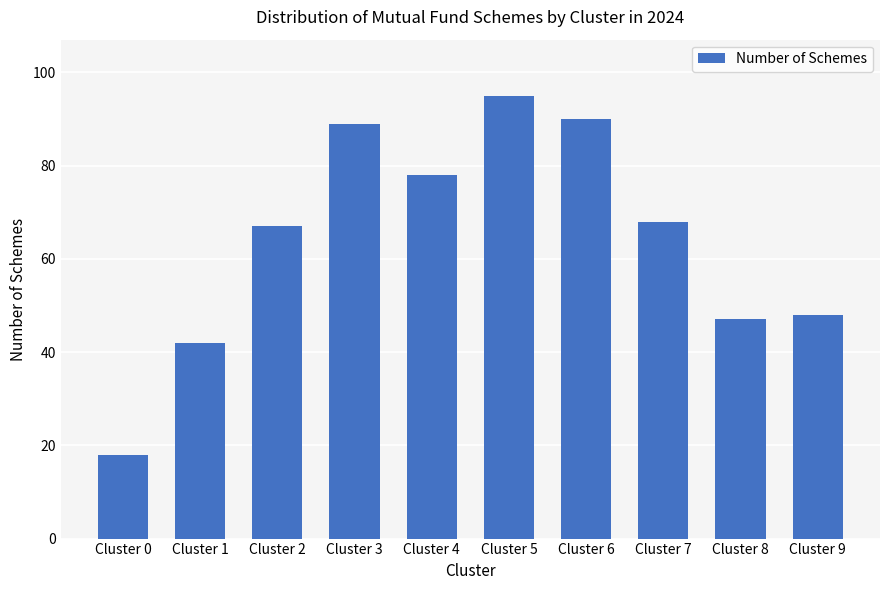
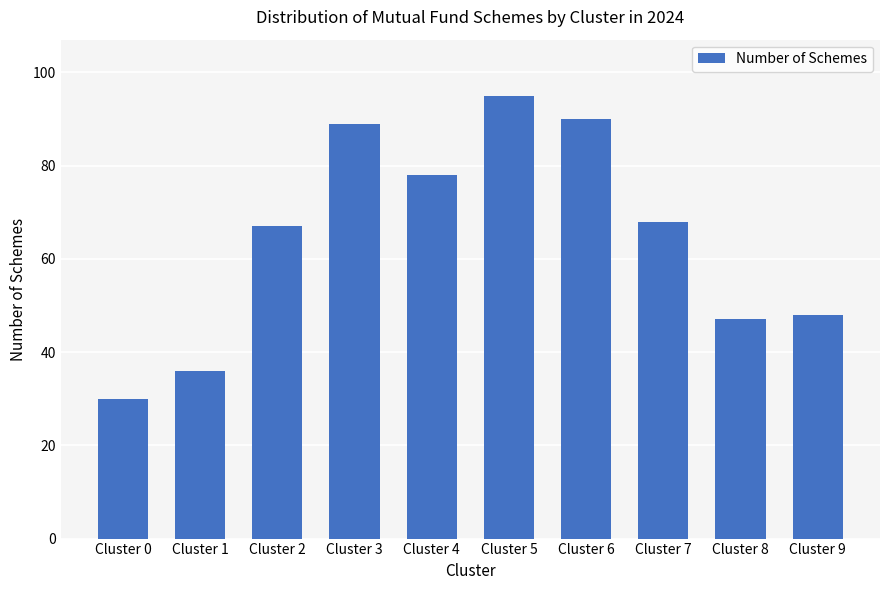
  {
-   "Cluster 0": 18,
-   "Cluster 1": 42,
+   "Cluster 0": 30,
+   "Cluster 1": 36,
    "Cluster 2": 67,
    "Cluster 3": 89,
    "Cluster 4": 78,
    "Cluster 5": 95,
    "Cluster 6": 90,
    "Cluster 7": 68,
    "Cluster 8": 47,
    "Cluster 9": 48
  }
